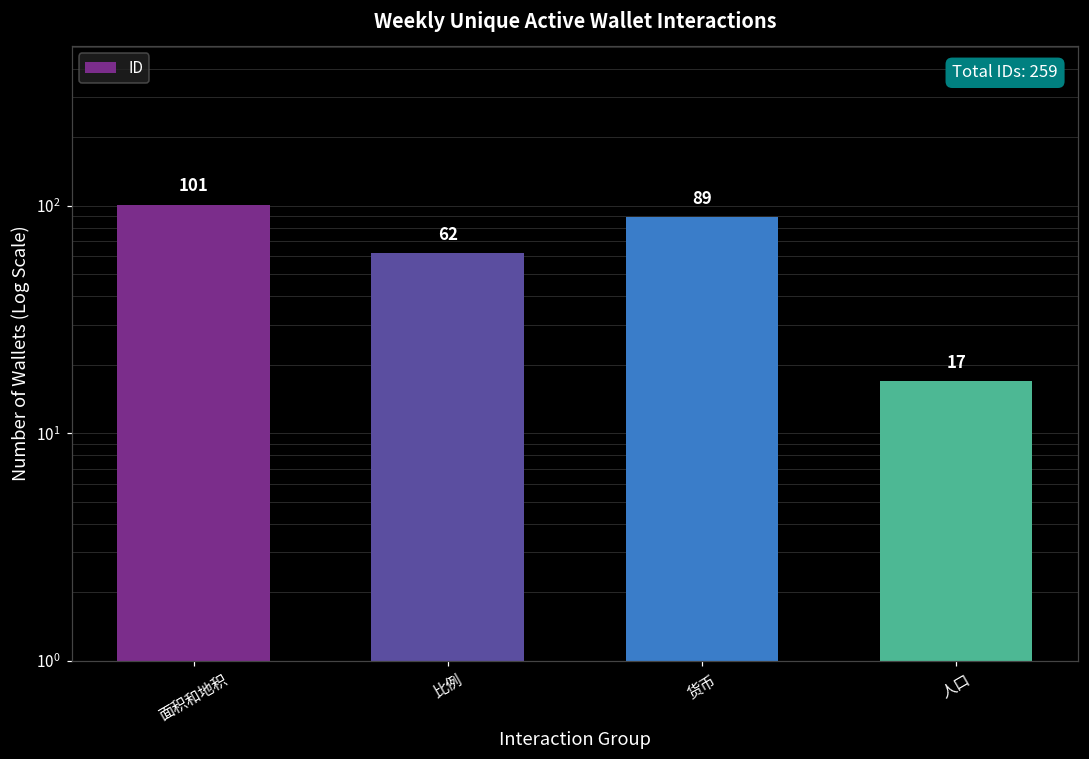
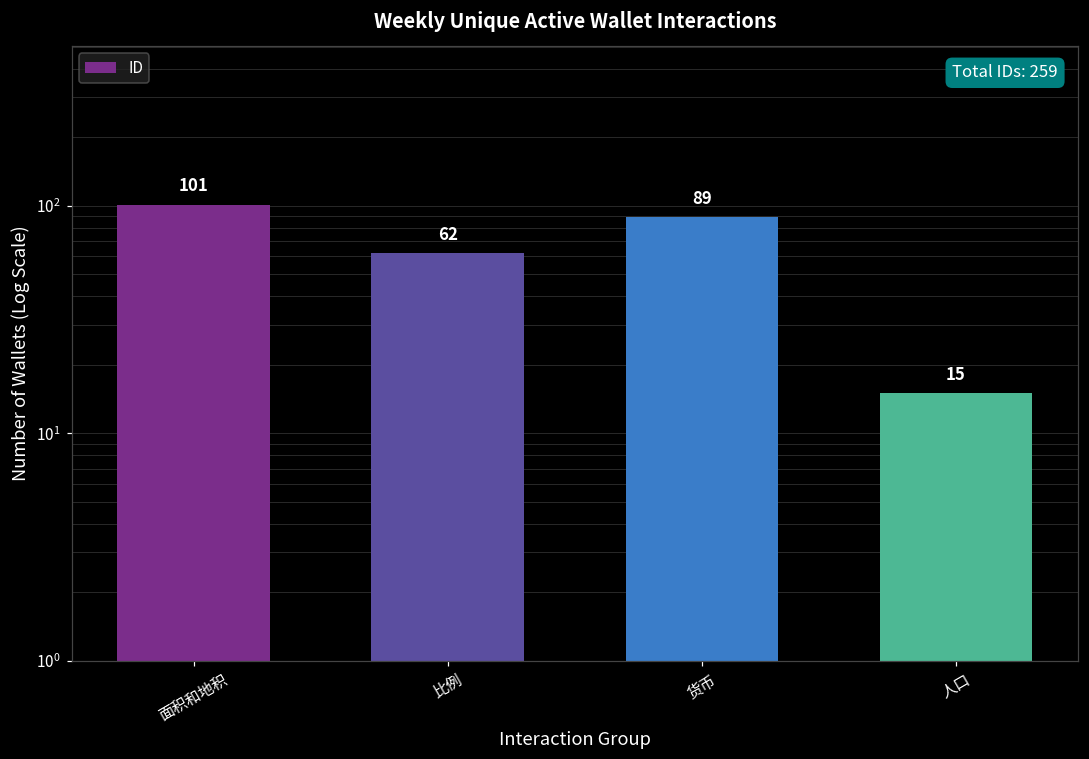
  {
    "面积和地积": 101,
    "比例": 62,
    "货币": 89,
-   "人口": 17
+   "人口": 15
  }
